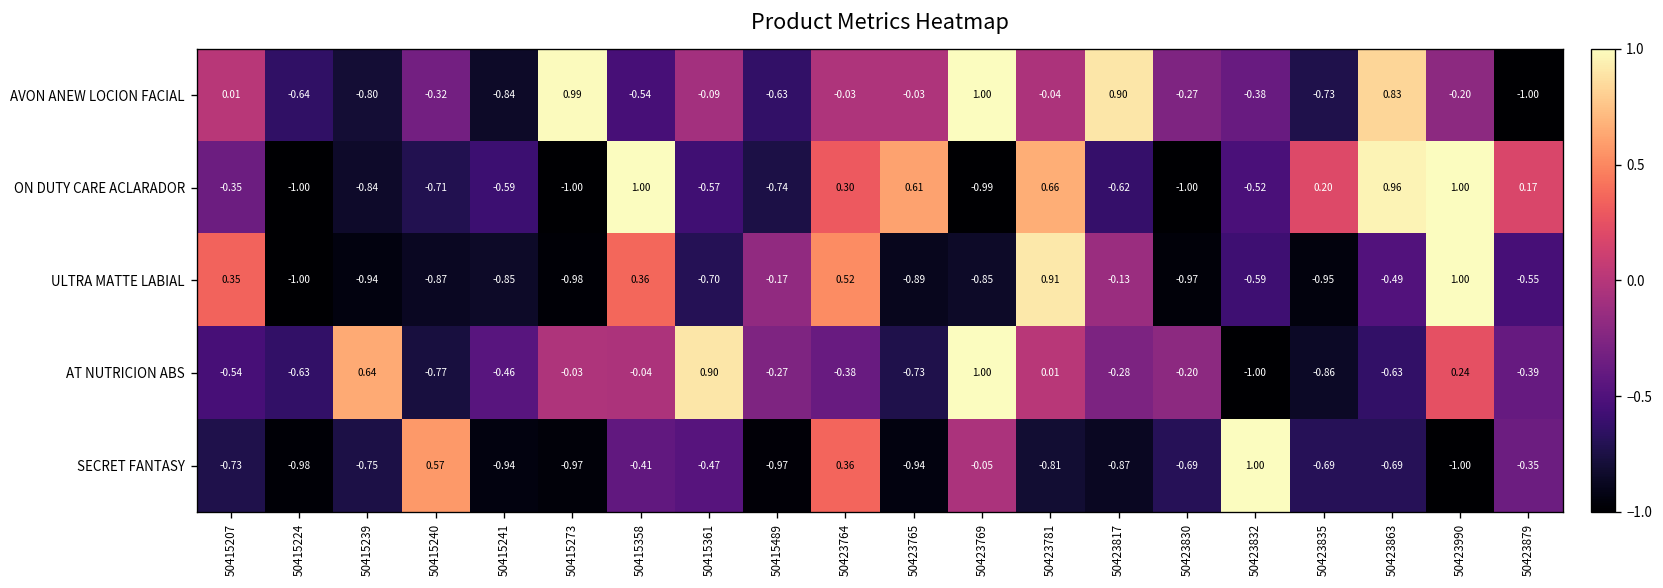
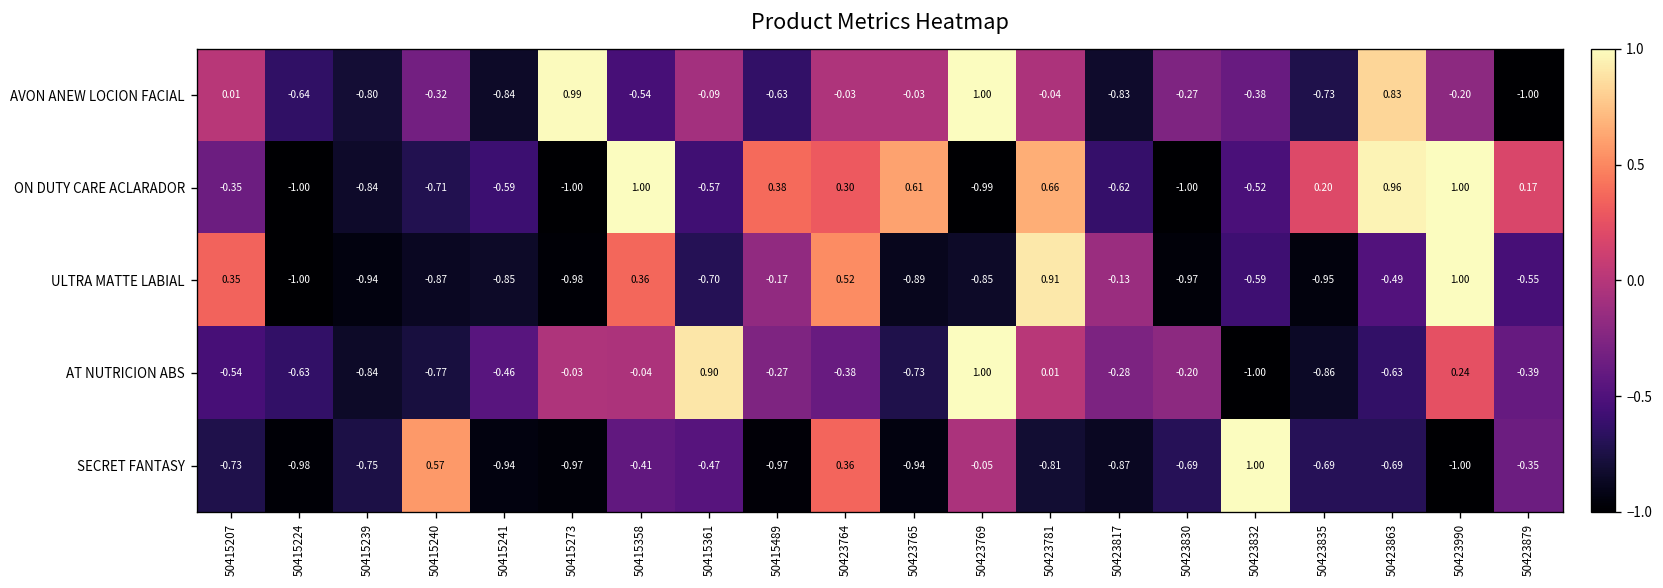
  {
    "AVON ANEW LOCION FACIAL": {
      "50415207": 0.01,
      "50415224": -0.64,
      "50415239": -0.80,
      "50415240": -0.32,
      "50415241": -0.84,
      "50415273": 0.99,
      "50415358": -0.54,
      "50415361": -0.09,
      "50415489": -0.63,
      "50423764": -0.03,
      "50423765": -0.03,
      "50423769": 1.00,
      "50423781": -0.04,
-     "50423817": 0.90,
+     "50423817": -0.83,
      "50423830": -0.27,
      "50423832": -0.38,
      "50423835": -0.73,
      "50423863": 0.83,
      "50423990": -0.20,
      "50423879": -1.00
    },
    "ON DUTY CARE ACLARADOR": {
      "50415207": -0.35,
      "50415224": -1.00,
      "50415239": -0.84,
      "50415240": -0.71,
      "50415241": -0.59,
      "50415273": -1.00,
      "50415358": 1.00,
      "50415361": -0.57,
-     "50415489": -0.74,
+     "50415489": 0.38,
      "50423764": 0.30,
      "50423765": 0.61,
      "50423769": -0.99,
      "50423781": 0.66,
      "50423817": -0.62,
      "50423830": -1.00,
      "50423832": -0.52,
      "50423835": 0.20,
      "50423863": 0.96,
      "50423990": 1.00,
      "50423879": 0.17
    },
    "ULTRA MATTE LABIAL": {
      "50415207": 0.35,
      "50415224": -1.00,
      "50415239": -0.94,
      "50415240": -0.87,
      "50415241": -0.85,
      "50415273": -0.98,
      "50415358": 0.36,
      "50415361": -0.70,
      "50415489": -0.17,
      "50423764": 0.52,
      "50423765": -0.89,
      "50423769": -0.85,
      "50423781": 0.91,
      "50423817": -0.13,
      "50423830": -0.97,
      "50423832": -0.59,
      "50423835": -0.95,
      "50423863": -0.49,
      "50423990": 1.00,
      "50423879": -0.55
    },
    "AT NUTRICION ABS": {
      "50415207": -0.54,
      "50415224": -0.63,
-     "50415239": 0.64,
+     "50415239": -0.84,
      "50415240": -0.77,
      "50415241": -0.46,
      "50415273": -0.03,
      "50415358": -0.04,
      "50415361": 0.90,
      "50415489": -0.27,
      "50423764": -0.38,
      "50423765": -0.73,
      "50423769": 1.00,
      "50423781": 0.01,
      "50423817": -0.28,
      "50423830": -0.20,
      "50423832": -1.00,
      "50423835": -0.86,
      "50423863": -0.63,
      "50423990": 0.24,
      "50423879": -0.39
    },
    "SECRET FANTASY": {
      "50415207": -0.73,
      "50415224": -0.98,
      "50415239": -0.75,
      "50415240": 0.57,
      "50415241": -0.94,
      "50415273": -0.97,
      "50415358": -0.41,
      "50415361": -0.47,
      "50415489": -0.97,
      "50423764": 0.36,
      "50423765": -0.94,
      "50423769": -0.05,
      "50423781": -0.81,
      "50423817": -0.87,
      "50423830": -0.69,
      "50423832": 1.00,
      "50423835": -0.69,
      "50423863": -0.69,
      "50423990": -1.00,
      "50423879": -0.35
    }
  }
